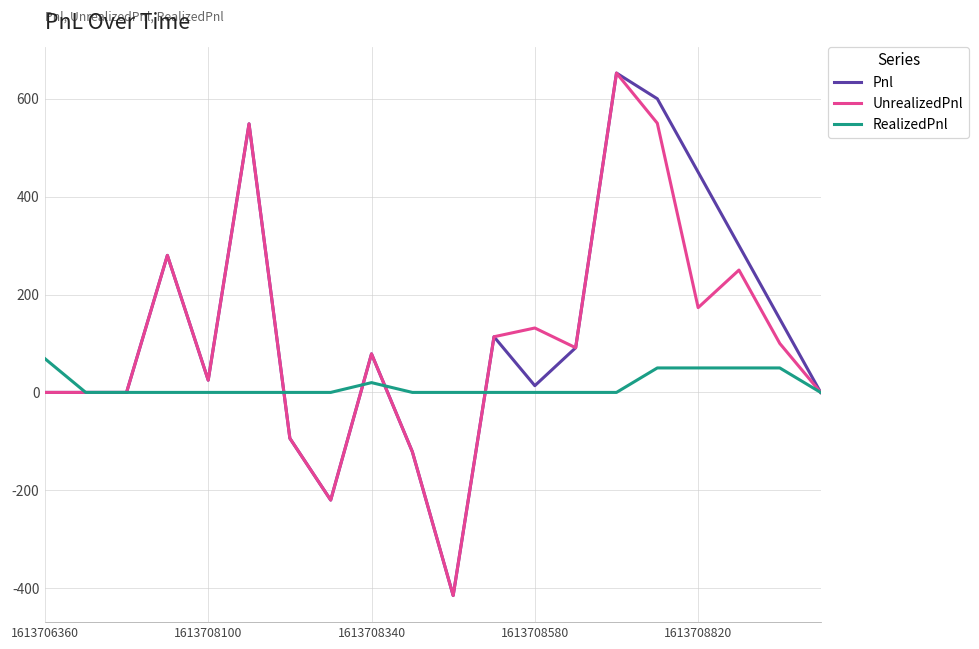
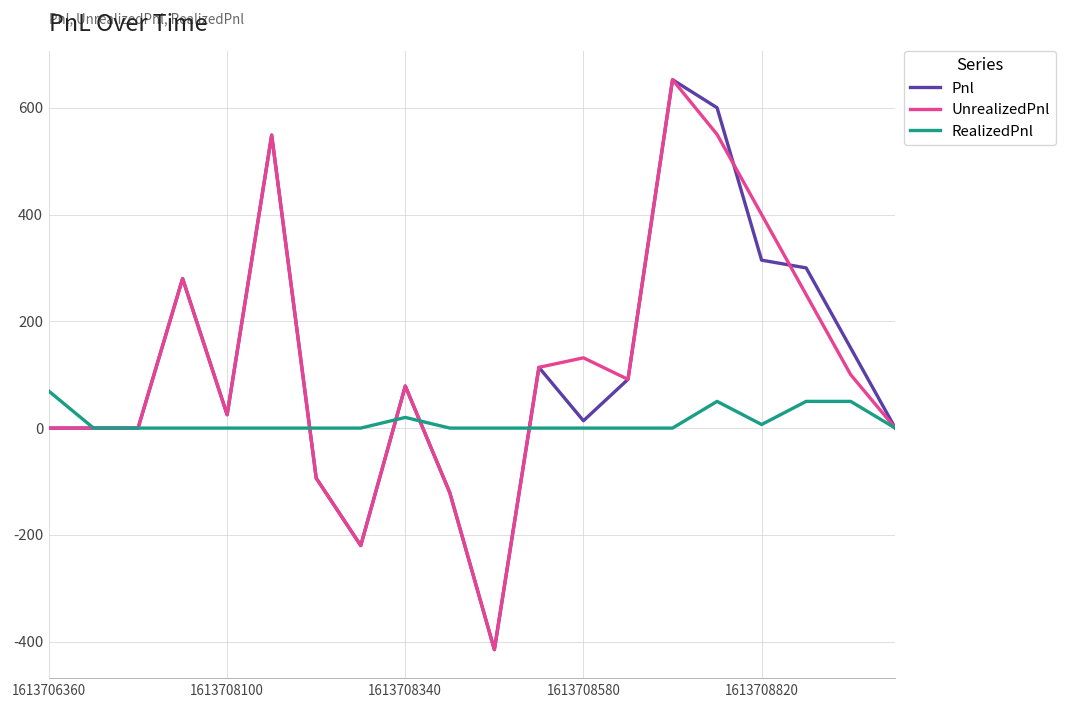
  {
    "Pnl": {
      "1613708580": 10,
-     "1613708820": 450
+     "1613708820": 310
    },
    "UnrealizedPnl": {
      "1613708580": 130,
-     "1613708820": 170
+     "1613708820": 400
    },
    "RealizedPnl": {
      "1613706360": 70,
      "1613708100": 0,
      "1613708340": 20,
      "1613708580": 0,
-     "1613708820": 50
+     "1613708820": 10
    }
  }
